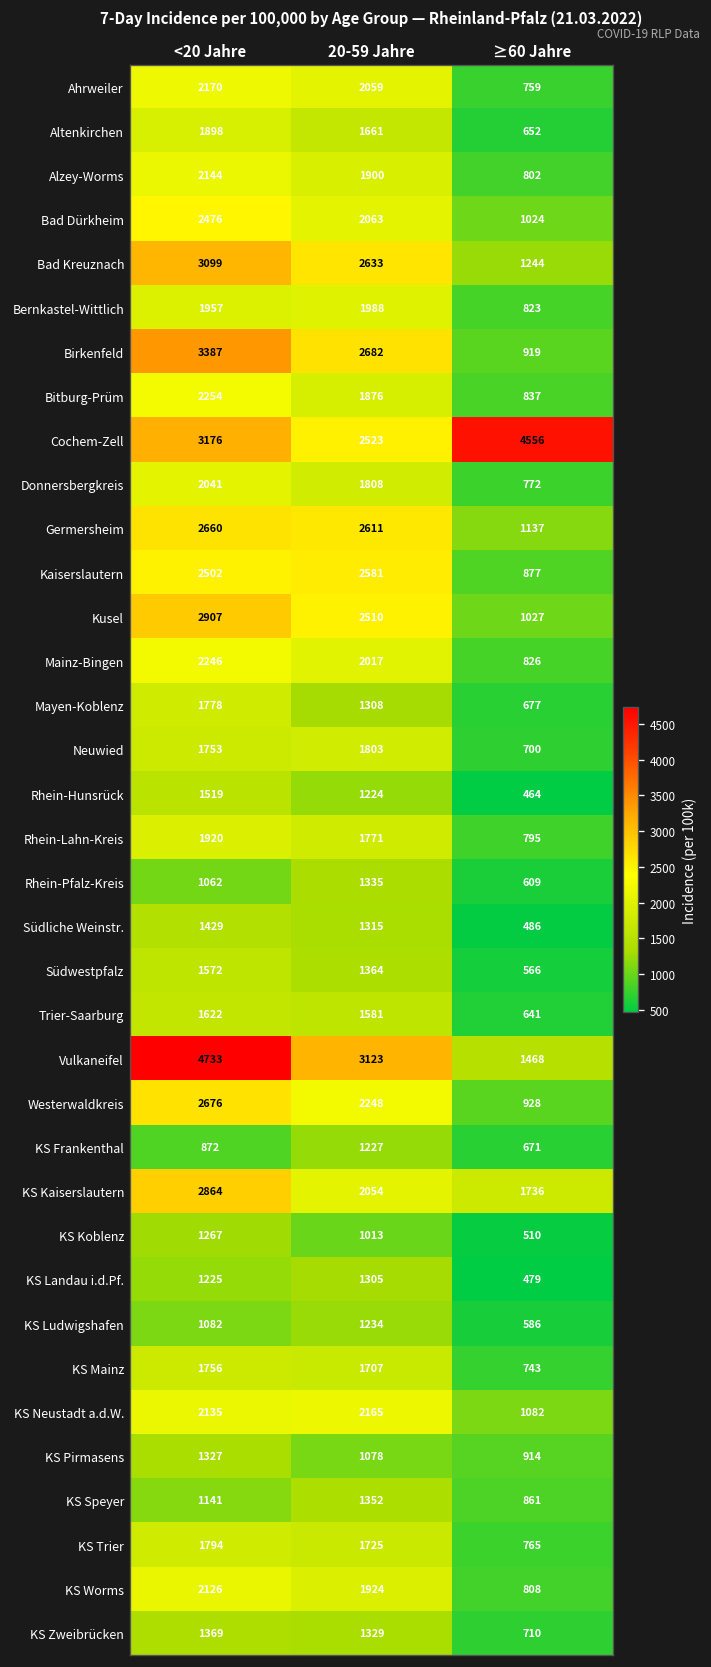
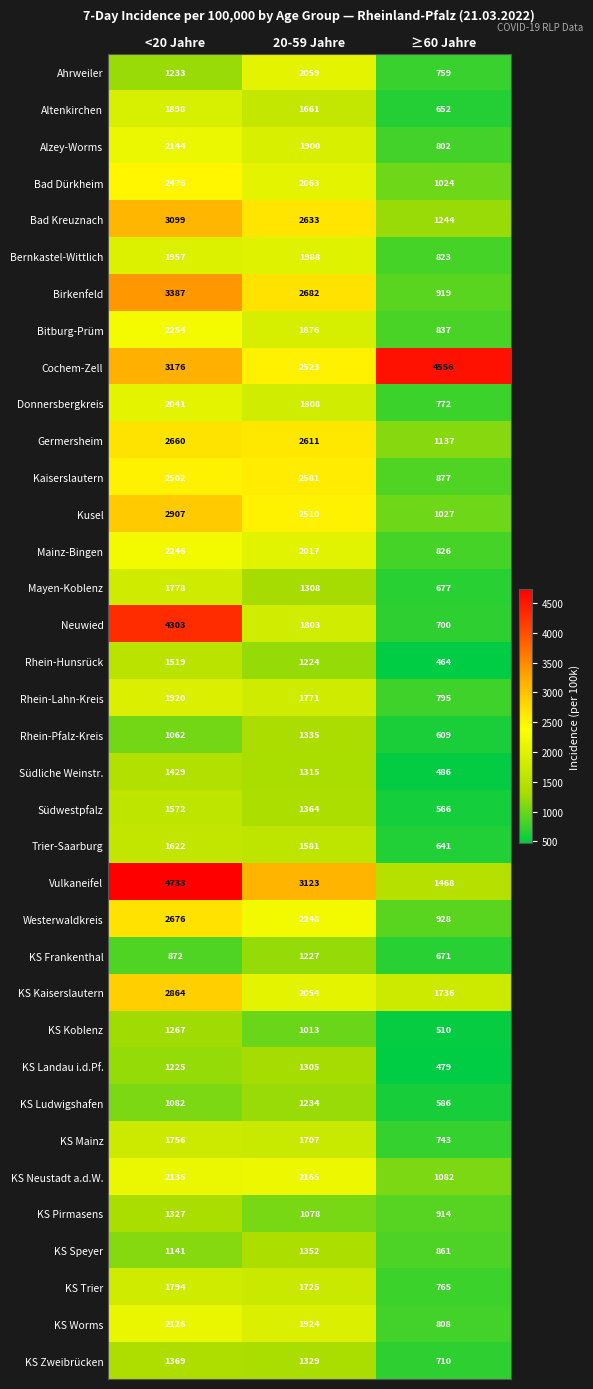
  {
    "Ahrweiler": {
-     "<20 Jahre": 2170,
+     "<20 Jahre": 1233,
      "20-59 Jahre": 2059,
      "≥60 Jahre": 759
    },
    "Altenkirchen": {
      "<20 Jahre": 1898,
      "20-59 Jahre": 1661,
      "≥60 Jahre": 652
    },
    "Alzey-Worms": {
      "<20 Jahre": 2144,
      "20-59 Jahre": 1900,
      "≥60 Jahre": 802
    },
    "Bad Dürkheim": {
      "<20 Jahre": 2476,
      "20-59 Jahre": 2063,
      "≥60 Jahre": 1024
    },
    "Bad Kreuznach": {
      "<20 Jahre": 3099,
      "20-59 Jahre": 2633,
      "≥60 Jahre": 1244
    },
    "Bernkastel-Wittlich": {
      "<20 Jahre": 1957,
      "20-59 Jahre": 1988,
      "≥60 Jahre": 823
    },
    "Birkenfeld": {
      "<20 Jahre": 3387,
      "20-59 Jahre": 2682,
      "≥60 Jahre": 919
    },
    "Bitburg-Prüm": {
      "<20 Jahre": 2254,
      "20-59 Jahre": 1876,
      "≥60 Jahre": 837
    },
    "Cochem-Zell": {
      "<20 Jahre": 3176,
      "20-59 Jahre": 2523,
      "≥60 Jahre": 4556
    },
    "Donnersbergkreis": {
      "<20 Jahre": 2041,
      "20-59 Jahre": 1808,
      "≥60 Jahre": 772
    },
    "Germersheim": {
      "<20 Jahre": 2660,
      "20-59 Jahre": 2611,
      "≥60 Jahre": 1137
    },
    "Kaiserslautern": {
      "<20 Jahre": 2502,
      "20-59 Jahre": 2581,
      "≥60 Jahre": 877
    },
    "Kusel": {
      "<20 Jahre": 2907,
      "20-59 Jahre": 2510,
      "≥60 Jahre": 1027
    },
    "Mainz-Bingen": {
      "<20 Jahre": 2246,
      "20-59 Jahre": 2017,
      "≥60 Jahre": 826
    },
    "Mayen-Koblenz": {
      "<20 Jahre": 1778,
      "20-59 Jahre": 1308,
      "≥60 Jahre": 677
    },
    "Neuwied": {
-     "<20 Jahre": 1753,
+     "<20 Jahre": 4303,
      "20-59 Jahre": 1803,
      "≥60 Jahre": 700
    },
    "Rhein-Hunsrück": {
      "<20 Jahre": 1519,
      "20-59 Jahre": 1224,
      "≥60 Jahre": 464
    },
    "Rhein-Lahn-Kreis": {
      "<20 Jahre": 1920,
      "20-59 Jahre": 1771,
      "≥60 Jahre": 795
    },
    "Rhein-Pfalz-Kreis": {
      "<20 Jahre": 1062,
      "20-59 Jahre": 1335,
      "≥60 Jahre": 609
    },
    "Südliche Weinstr.": {
      "<20 Jahre": 1429,
      "20-59 Jahre": 1315,
      "≥60 Jahre": 486
    },
    "Südwestpfalz": {
      "<20 Jahre": 1572,
      "20-59 Jahre": 1364,
      "≥60 Jahre": 566
    },
    "Trier-Saarburg": {
      "<20 Jahre": 1622,
      "20-59 Jahre": 1581,
      "≥60 Jahre": 641
    },
    "Vulkaneifel": {
      "<20 Jahre": 4733,
      "20-59 Jahre": 3123,
      "≥60 Jahre": 1468
    },
    "Westerwaldkreis": {
      "<20 Jahre": 2676,
      "20-59 Jahre": 2248,
      "≥60 Jahre": 928
    },
    "KS Frankenthal": {
      "<20 Jahre": 872,
      "20-59 Jahre": 1227,
      "≥60 Jahre": 671
    },
    "KS Kaiserslautern": {
      "<20 Jahre": 2864,
      "20-59 Jahre": 2054,
      "≥60 Jahre": 1736
    },
    "KS Koblenz": {
      "<20 Jahre": 1267,
      "20-59 Jahre": 1013,
      "≥60 Jahre": 510
    },
    "KS Landau i.d.Pf.": {
      "<20 Jahre": 1225,
      "20-59 Jahre": 1305,
      "≥60 Jahre": 479
    },
    "KS Ludwigshafen": {
      "<20 Jahre": 1082,
      "20-59 Jahre": 1234,
      "≥60 Jahre": 586
    },
    "KS Mainz": {
      "<20 Jahre": 1756,
      "20-59 Jahre": 1707,
      "≥60 Jahre": 743
    },
    "KS Neustadt a.d.W.": {
      "<20 Jahre": 2135,
      "20-59 Jahre": 2165,
      "≥60 Jahre": 1082
    },
    "KS Pirmasens": {
      "<20 Jahre": 1327,
      "20-59 Jahre": 1078,
      "≥60 Jahre": 914
    },
    "KS Speyer": {
      "<20 Jahre": 1141,
      "20-59 Jahre": 1352,
      "≥60 Jahre": 861
    },
    "KS Trier": {
      "<20 Jahre": 1794,
      "20-59 Jahre": 1725,
      "≥60 Jahre": 765
    },
    "KS Worms": {
      "<20 Jahre": 2126,
      "20-59 Jahre": 1924,
      "≥60 Jahre": 808
    },
    "KS Zweibrücken": {
      "<20 Jahre": 1369,
      "20-59 Jahre": 1329,
      "≥60 Jahre": 710
    }
  }
